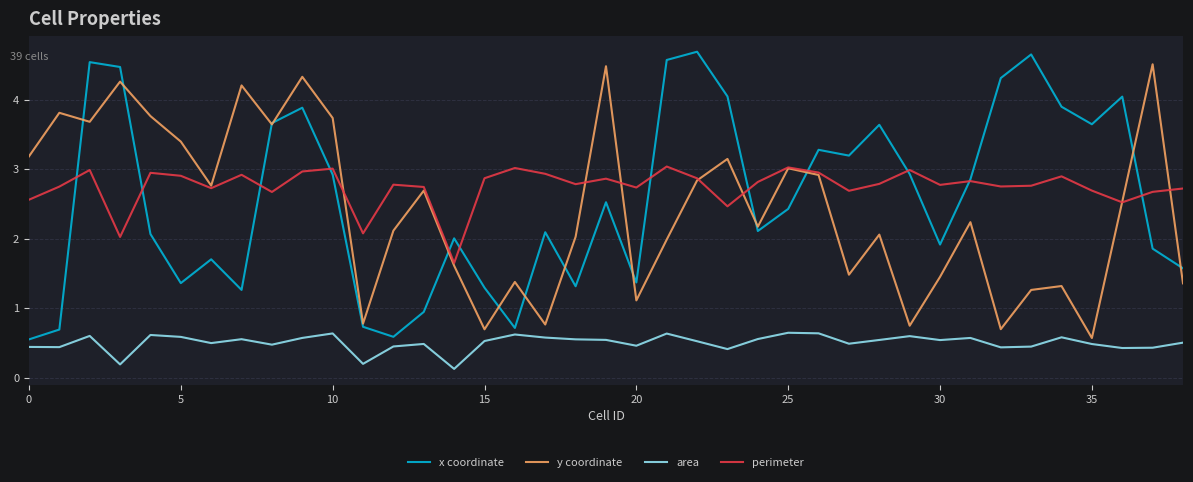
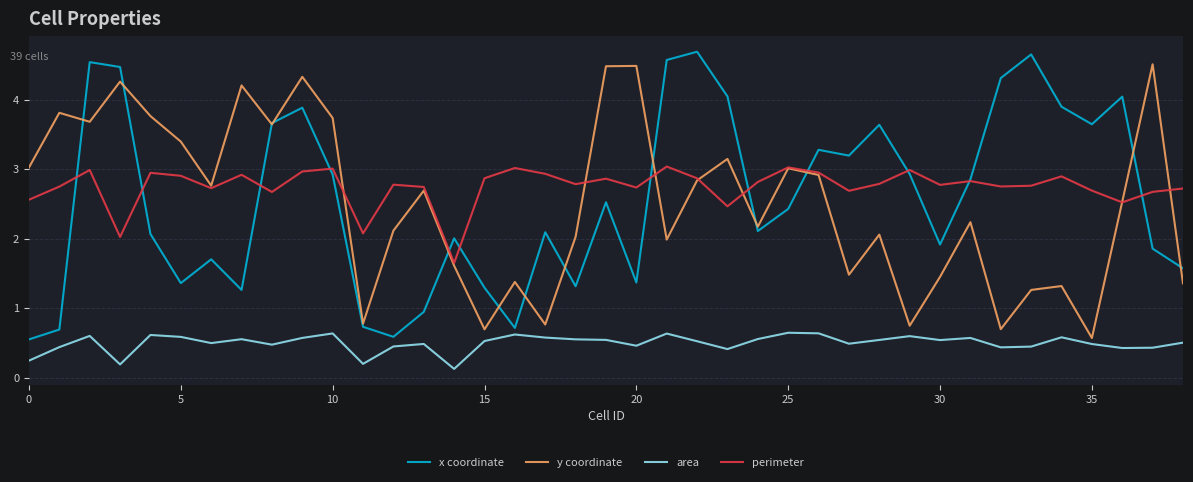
  {
    "x coordinate": {
      "0": 0.6,
      "5": 1.4,
      "10": 2.9,
      "15": 1.3,
      "20": 1.4,
      "25": 2.4,
      "30": 1.9,
      "35": 3.6
    },
    "y coordinate": {
-     "0": 3.2,
+     "0": 3.0,
      "5": 3.4,
      "10": 3.7,
      "15": 0.7,
-     "20": 1.1,
+     "20": 4.5,
      "30": 1.5,
      "35": 0.6
    },
    "area": {
-     "0": 0.4,
+     "0": 0.2,
      "5": 0.6,
      "10": 0.6,
      "15": 0.5,
      "20": 0.5,
      "25": 0.6,
      "30": 0.5,
      "35": 0.5
    },
    "perimeter": {
      "0": 2.6,
      "5": 2.9,
      "10": 3.0,
      "15": 2.9,
      "20": 2.7,
      "30": 2.8,
      "35": 2.7
    }
  }
